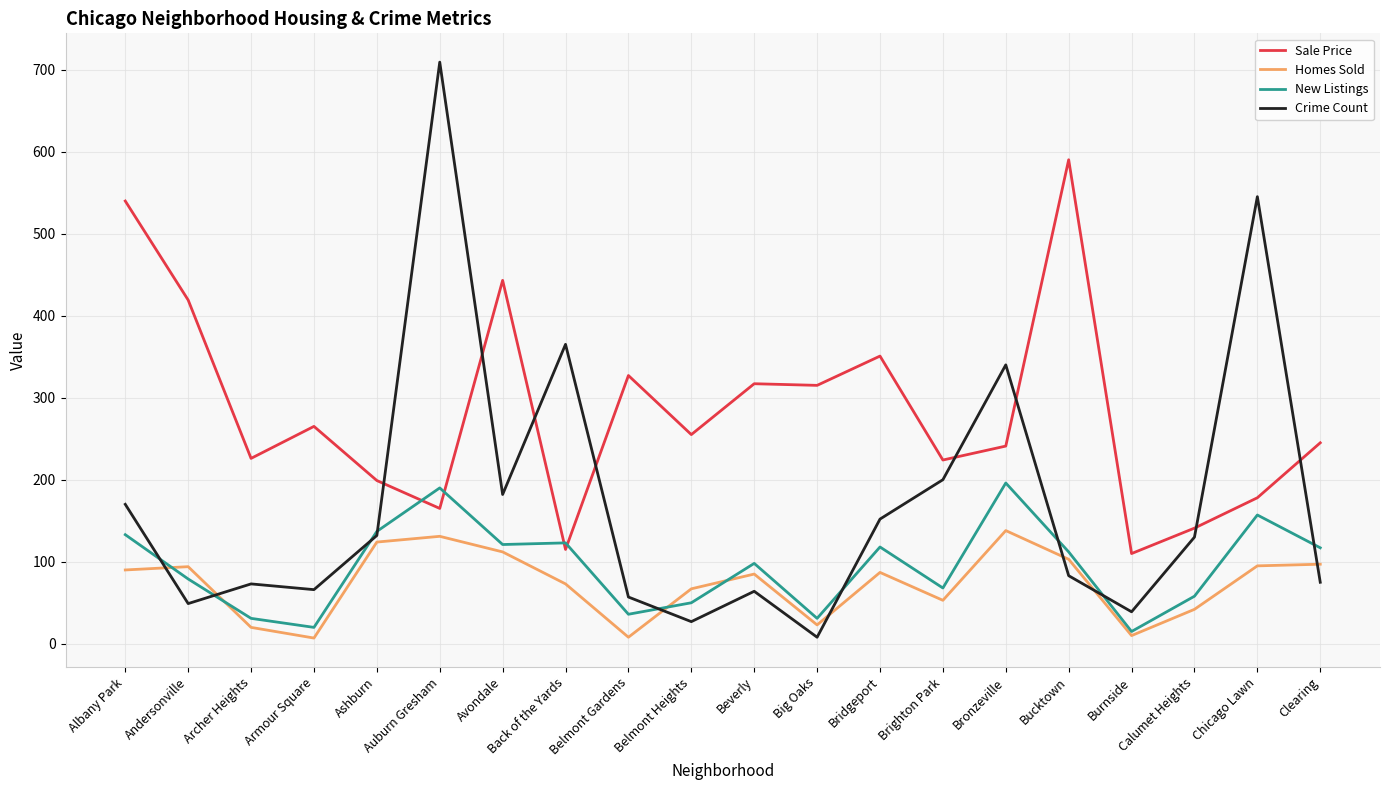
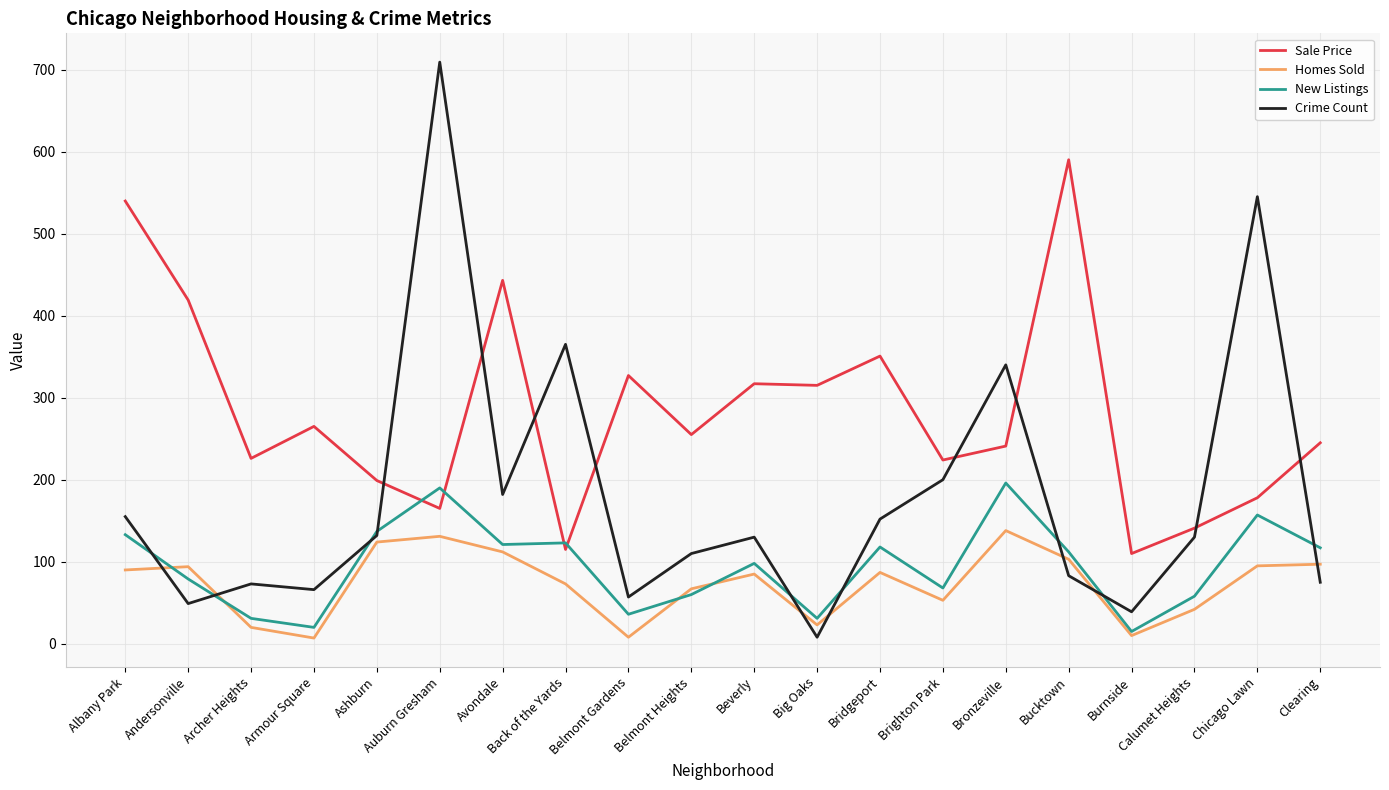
  {
    "Sale Price": {
      "Albany Park": 540,
      "Andersonville": 420,
      "Archer Heights": 230,
      "Armour Square": 270,
      "Ashburn": 200,
      "Auburn Gresham": 170,
      "Avondale": 440,
      "Back of the Yards": 120,
      "Belmont Gardens": 330,
      "Belmont Heights": 260,
      "Beverly": 320,
      "Big Oaks": 320,
      "Bridgeport": 350,
      "Brighton Park": 220,
      "Bronzeville": 240,
      "Bucktown": 590,
      "Burnside": 110,
      "Calumet Heights": 140,
      "Chicago Lawn": 180,
      "Clearing": 250
    },
    "Homes Sold": {
      "Albany Park": 90,
      "Andersonville": 90,
      "Archer Heights": 20,
      "Armour Square": 10,
      "Ashburn": 120,
      "Auburn Gresham": 130,
      "Avondale": 110,
      "Back of the Yards": 70,
      "Belmont Gardens": 10,
      "Belmont Heights": 70,
      "Beverly": 90,
      "Big Oaks": 20,
      "Bridgeport": 90,
      "Brighton Park": 50,
      "Bronzeville": 140,
      "Bucktown": 100,
      "Burnside": 10,
      "Calumet Heights": 40,
      "Chicago Lawn": 100,
      "Clearing": 100
    },
    "New Listings": {
      "Albany Park": 130,
      "Andersonville": 80,
      "Archer Heights": 30,
      "Armour Square": 20,
      "Ashburn": 140,
      "Auburn Gresham": 190,
      "Avondale": 120,
      "Back of the Yards": 120,
      "Belmont Gardens": 40,
-     "Belmont Heights": 50,
+     "Belmont Heights": 60,
      "Beverly": 100,
      "Big Oaks": 30,
      "Bridgeport": 120,
      "Brighton Park": 70,
      "Bronzeville": 200,
      "Bucktown": 110,
      "Burnside": 20,
      "Calumet Heights": 60,
      "Chicago Lawn": 160,
      "Clearing": 120
    },
    "Crime Count": {
-     "Albany Park": 170,
+     "Albany Park": 160,
      "Andersonville": 50,
      "Archer Heights": 70,
      "Armour Square": 70,
      "Ashburn": 130,
      "Auburn Gresham": 710,
      "Avondale": 180,
      "Back of the Yards": 370,
      "Belmont Gardens": 60,
-     "Belmont Heights": 30,
-     "Beverly": 60,
+     "Belmont Heights": 110,
+     "Beverly": 130,
      "Big Oaks": 10,
      "Bridgeport": 150,
      "Brighton Park": 200,
      "Bronzeville": 340,
      "Bucktown": 80,
      "Burnside": 40,
      "Calumet Heights": 130,
      "Chicago Lawn": 550,
      "Clearing": 80
    }
  }
